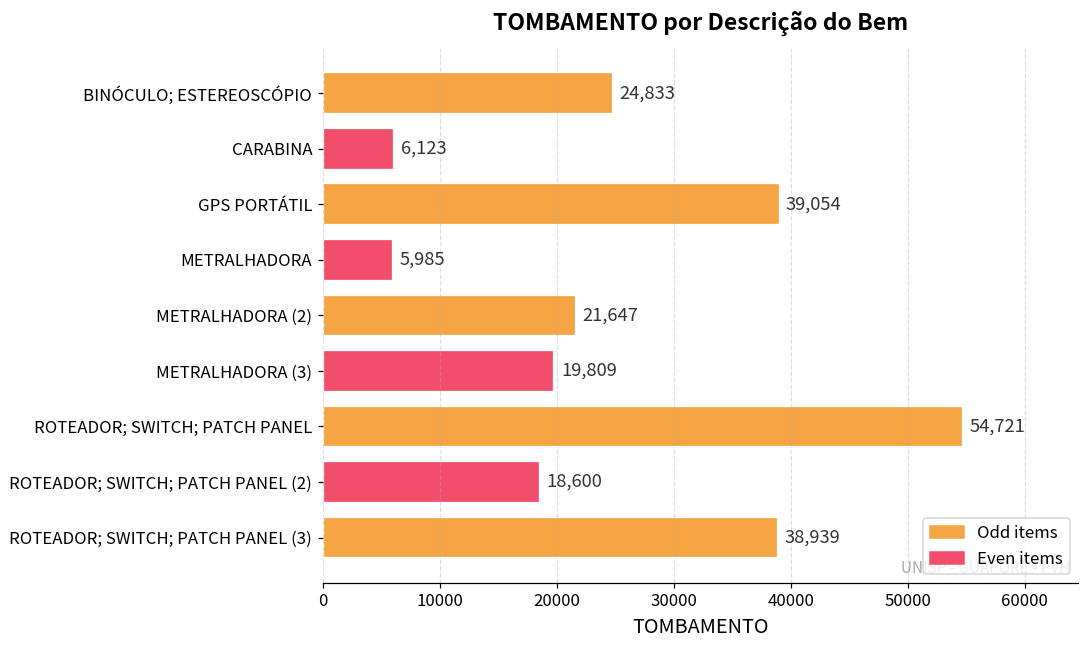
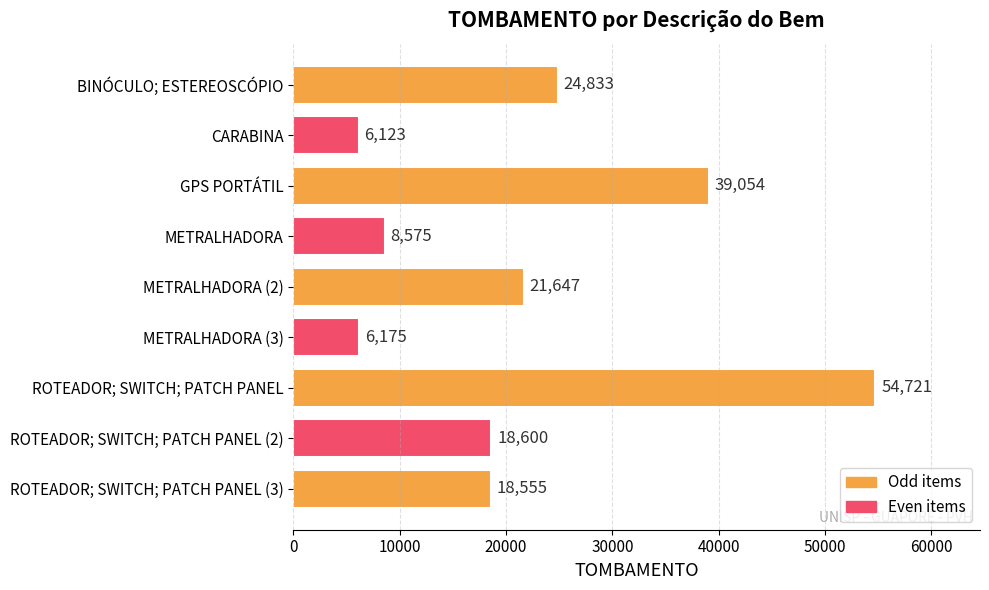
  {
    "BINÓCULO; ESTEREOSCÓPIO": "24,833",
    "CARABINA": "6,123",
    "GPS PORTÁTIL": "39,054",
-   "METRALHADORA": "5,985",
+   "METRALHADORA": "8,575",
    "METRALHADORA (2)": "21,647",
-   "METRALHADORA (3)": "19,809",
+   "METRALHADORA (3)": "6,175",
    "ROTEADOR; SWITCH; PATCH PANEL": "54,721",
    "ROTEADOR; SWITCH; PATCH PANEL (2)": "18,600",
-   "ROTEADOR; SWITCH; PATCH PANEL (3)": "38,939"
+   "ROTEADOR; SWITCH; PATCH PANEL (3)": "18,555"
  }
